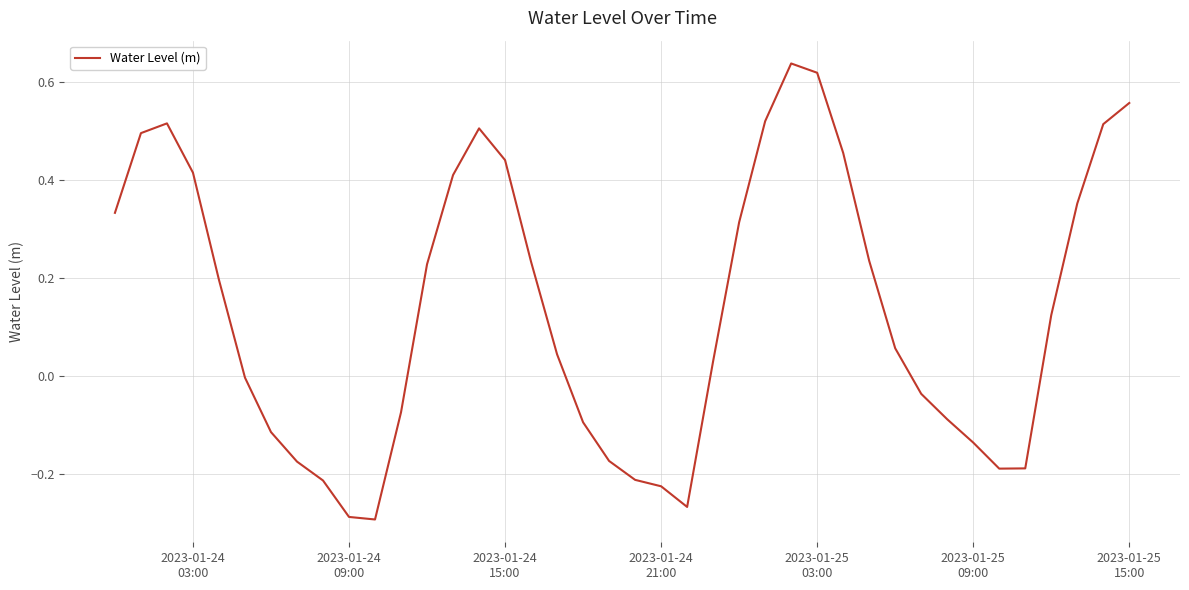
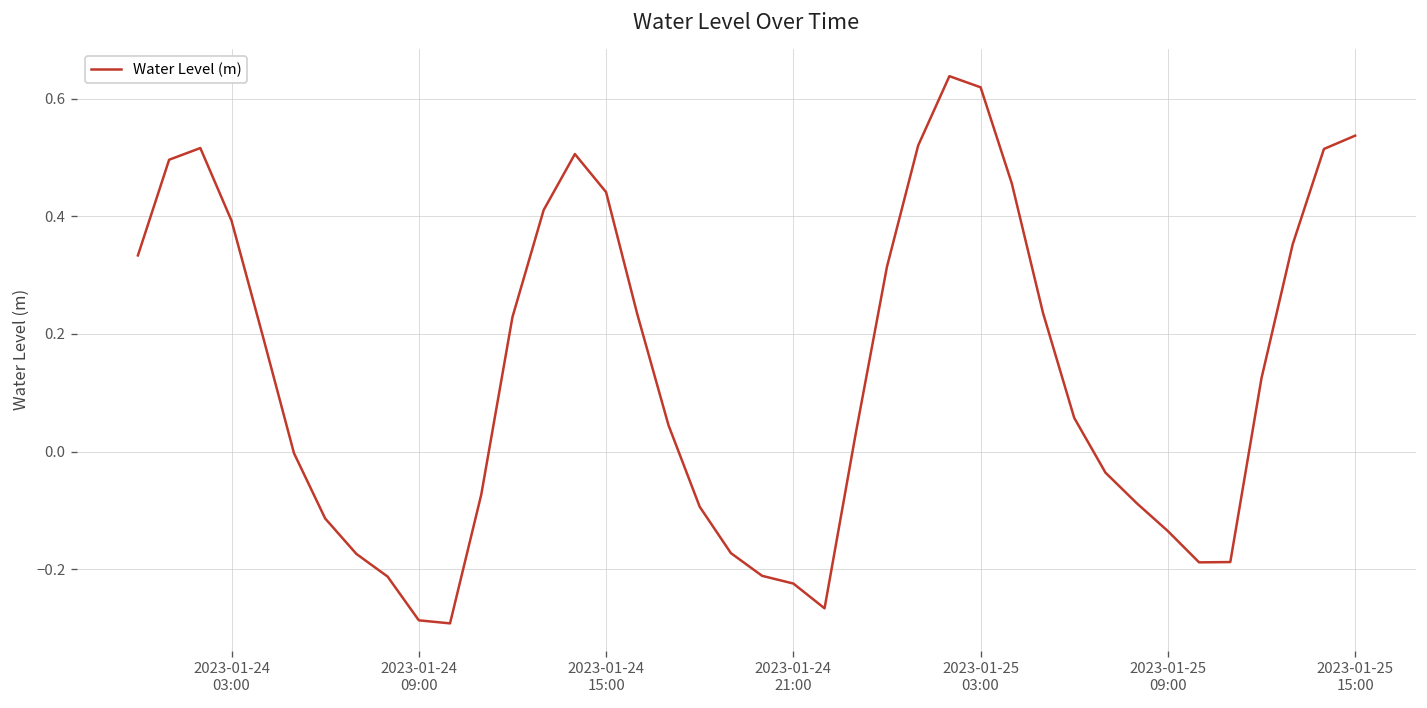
  {
-   "2023-01-24 03:00": 0.42,
+   "2023-01-24 03:00": 0.39,
    "2023-01-24 09:00": -0.29,
    "2023-01-24 15:00": 0.44,
    "2023-01-24 21:00": -0.22,
    "2023-01-25 03:00": 0.62,
    "2023-01-25 09:00": -0.14,
-   "2023-01-25 15:00": 0.56
+   "2023-01-25 15:00": 0.54
  }
